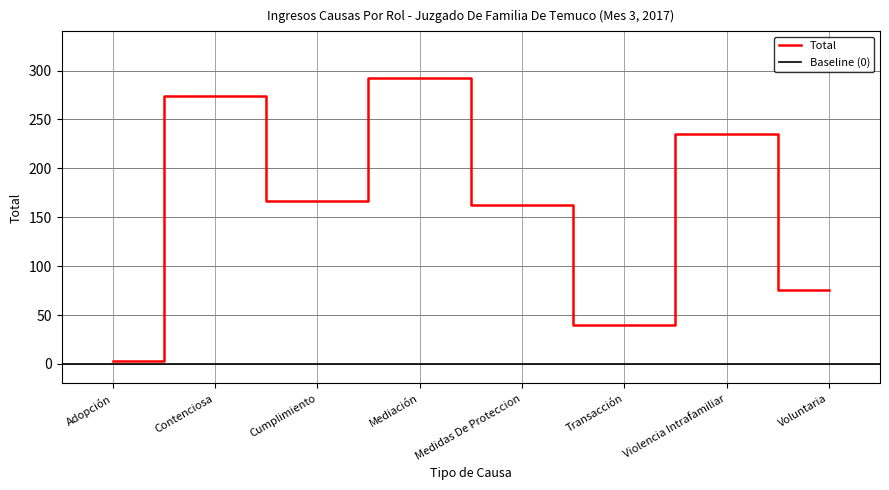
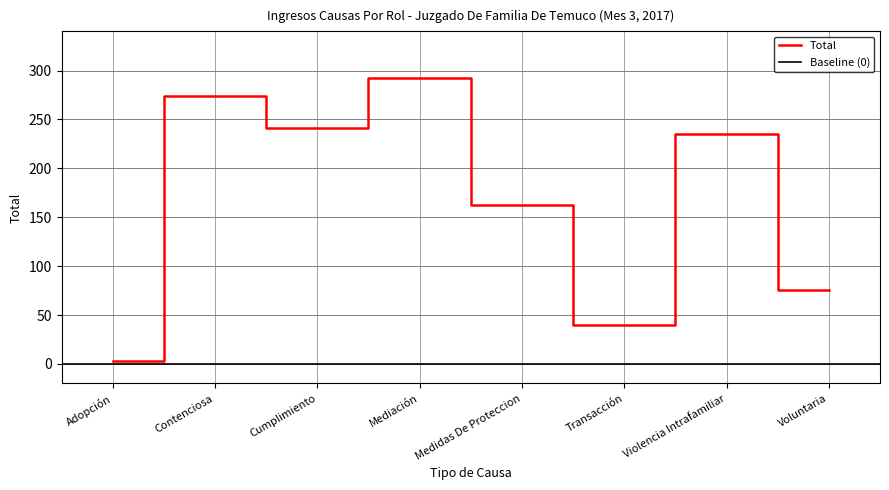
  {
    "Adopción": 0,
    "Contenciosa": 270,
-   "Cumplimiento": 170,
+   "Cumplimiento": 240,
    "Mediación": 290,
    "Medidas De Proteccion": 160,
    "Transacción": 40,
    "Violencia Intrafamiliar": 240,
    "Voluntaria": 80
  }
